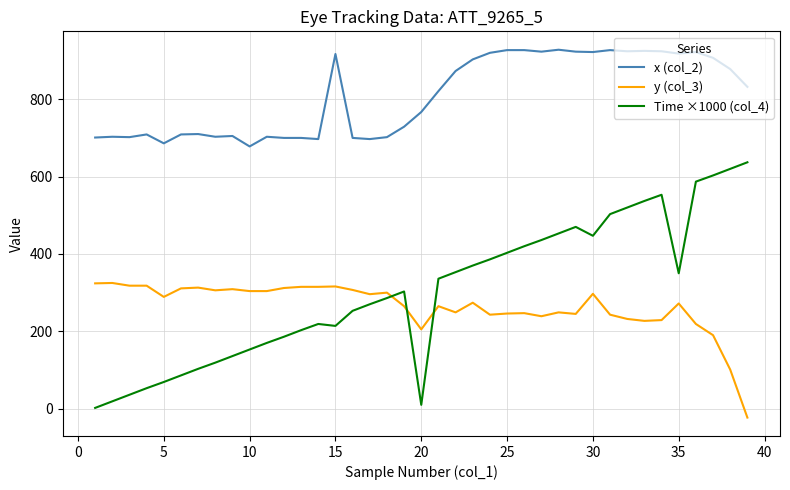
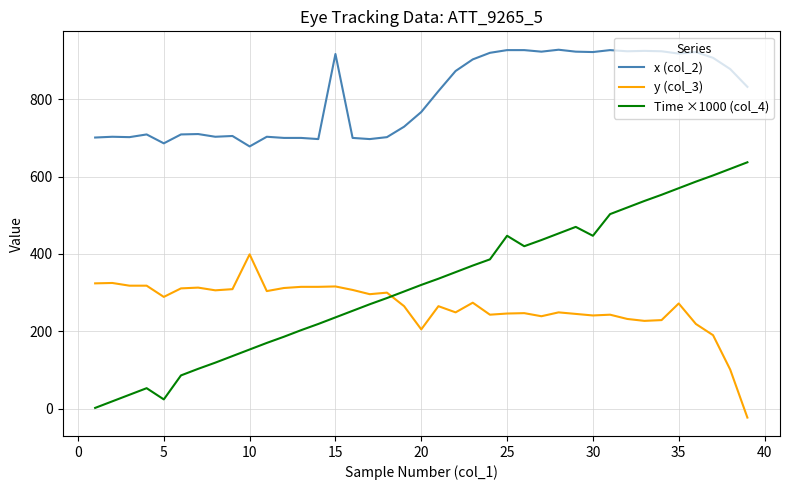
  {
    "x (col_2)": {
      "5": 690,
      "10": 680,
      "15": 920,
      "20": 770,
      "25": 930,
      "30": 920
    },
    "y (col_3)": {
      "5": 290,
-     "10": 300,
+     "10": 400,
      "15": 320,
      "20": 210,
      "25": 250,
-     "30": 300,
+     "30": 240,
      "35": 270
    },
    "Time ×1000 (col_4)": {
-     "5": 70,
+     "5": 20,
      "10": 150,
-     "15": 210,
-     "20": 10,
-     "25": 400,
+     "15": 240,
+     "20": 320,
+     "25": 450,
      "30": 450,
-     "35": 350
+     "35": 570
    }
  }
